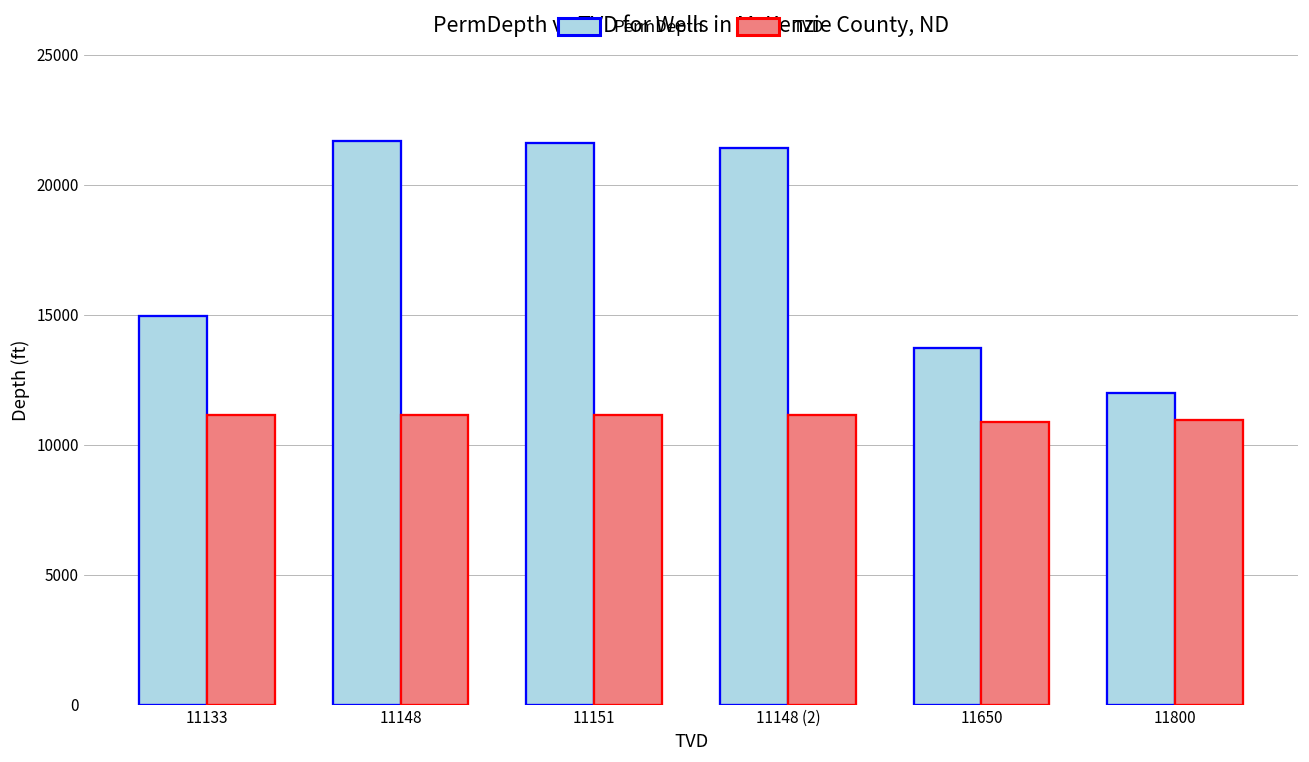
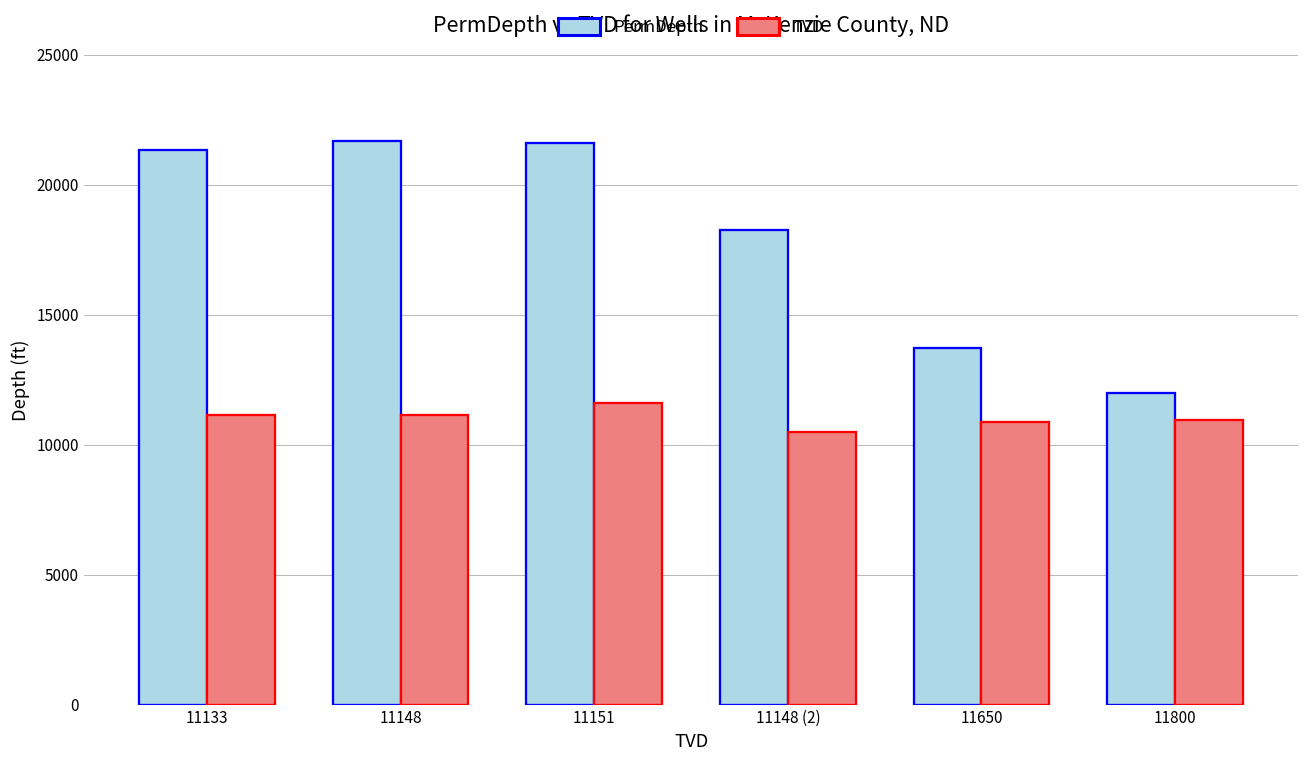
  {
    "PermDepth": {
-     "11133": 15000,
+     "11133": 21300,
      "11148": 21700,
      "11151": 21600,
-     "11148 (2)": 21400,
+     "11148 (2)": 18300,
      "11650": 13700,
      "11800": 12000
    },
    "TVD": {
      "11133": 11100,
      "11148": 11100,
-     "11151": 11200,
-     "11148 (2)": 11100,
+     "11151": 11600,
+     "11148 (2)": 10500,
      "11650": 10900,
      "11800": 10900
    }
  }
